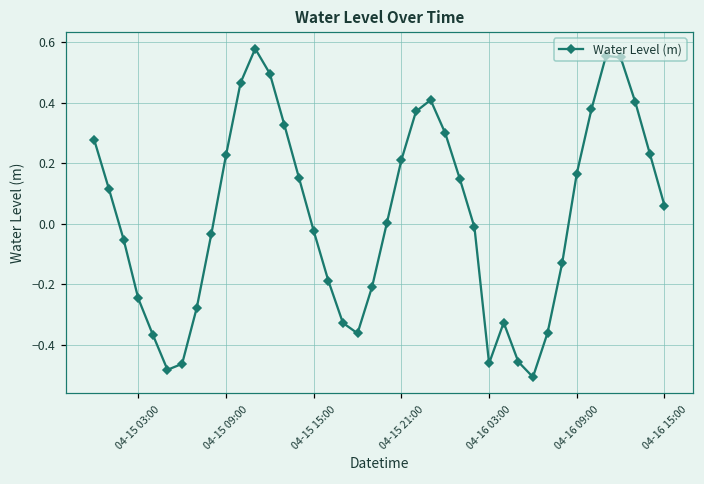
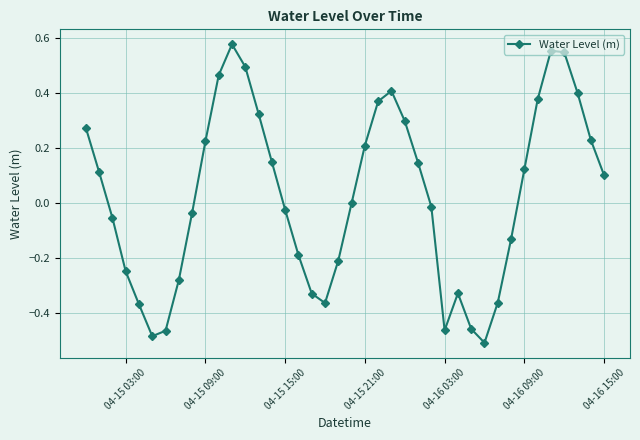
  {
    "04-15 03:00": -0.25,
    "04-15 09:00": 0.23,
    "04-15 15:00": -0.02,
    "04-15 21:00": 0.21,
    "04-16 03:00": -0.46,
-   "04-16 09:00": 0.17,
-   "04-16 15:00": 0.06
+   "04-16 09:00": 0.12,
+   "04-16 15:00": 0.10
  }
